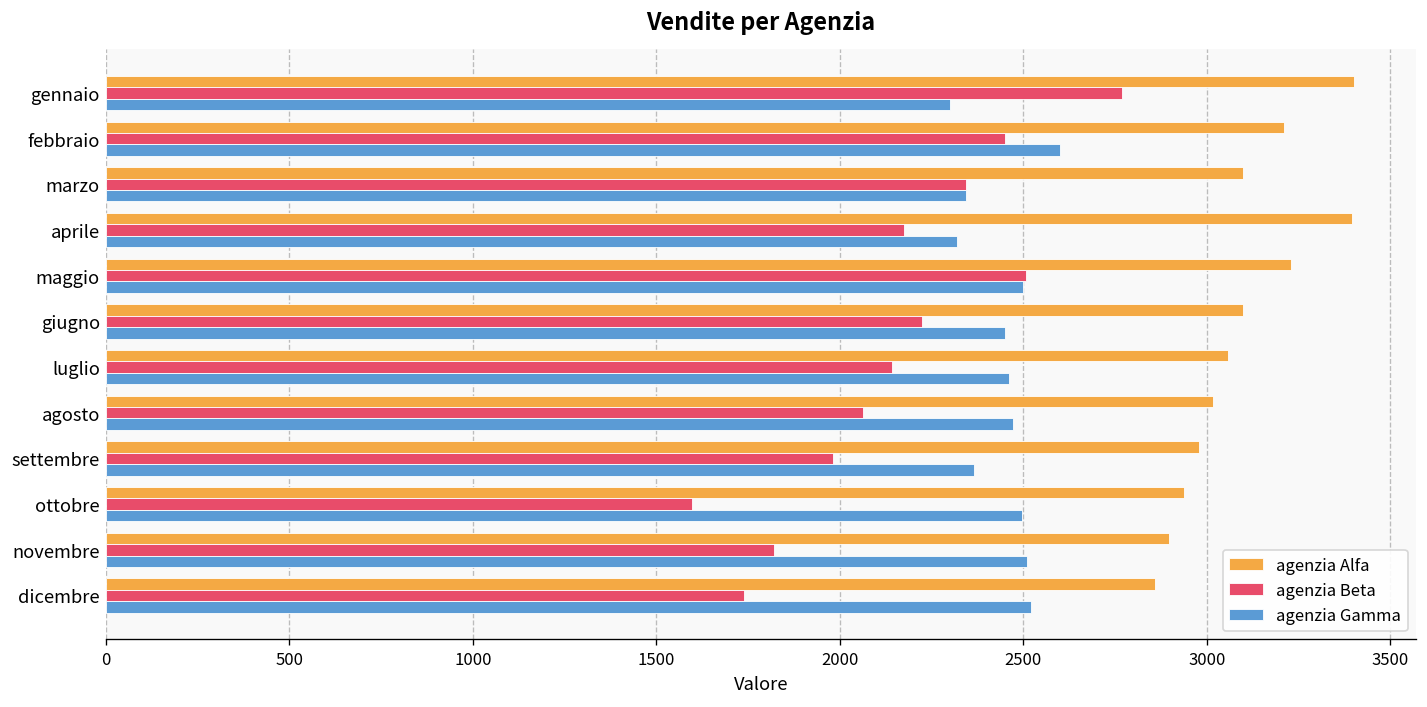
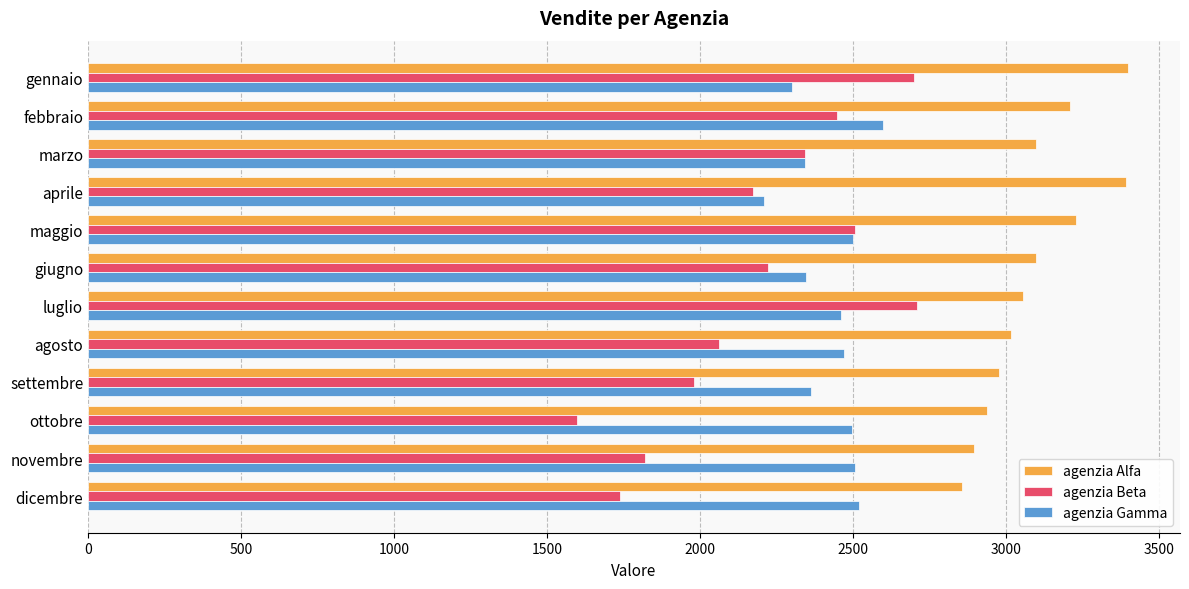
  {
    "agenzia Alfa": {
      "gennaio": 3400,
      "febbraio": 3210,
      "marzo": 3100,
      "aprile": 3400,
      "maggio": 3230,
      "giugno": 3100,
      "luglio": 3060,
      "agosto": 3020,
      "settembre": 2980,
      "ottobre": 2940,
      "novembre": 2900,
      "dicembre": 2860
    },
    "agenzia Beta": {
-     "gennaio": 2770,
+     "gennaio": 2700,
      "febbraio": 2450,
      "marzo": 2350,
      "aprile": 2180,
      "maggio": 2510,
      "giugno": 2220,
-     "luglio": 2140,
+     "luglio": 2710,
      "agosto": 2060,
      "settembre": 1980,
      "ottobre": 1600,
      "novembre": 1820,
      "dicembre": 1740
    },
    "agenzia Gamma": {
      "gennaio": 2300,
      "febbraio": 2600,
      "marzo": 2350,
-     "aprile": 2320,
+     "aprile": 2210,
      "maggio": 2500,
-     "giugno": 2450,
+     "giugno": 2350,
      "luglio": 2460,
      "agosto": 2470,
      "settembre": 2370,
      "ottobre": 2500,
      "novembre": 2510,
      "dicembre": 2520
    }
  }
